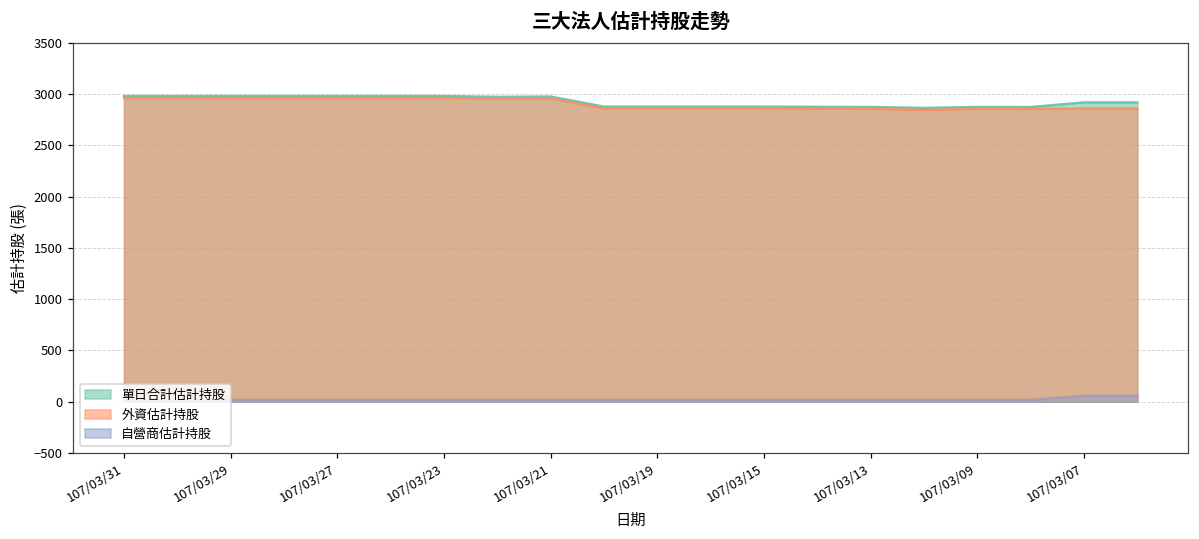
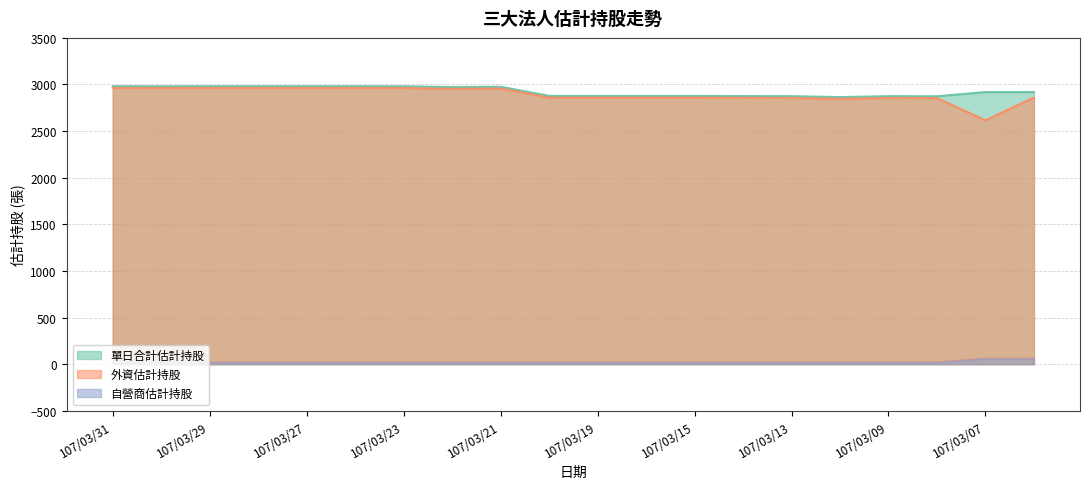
  {
    "外資估計持股": {
-     "107/03/07": 2900
+     "107/03/07": 2600
    }
  }
